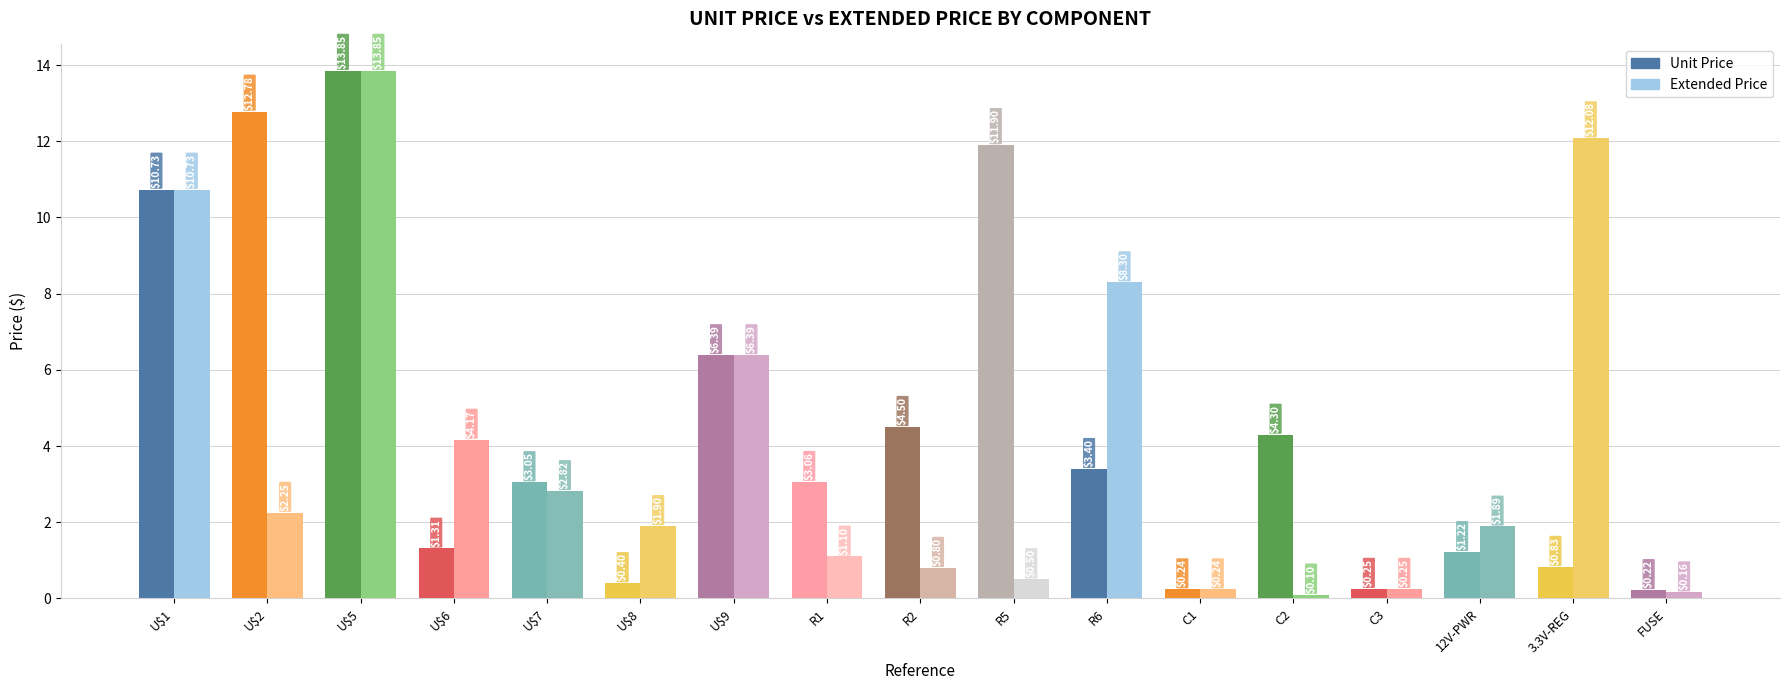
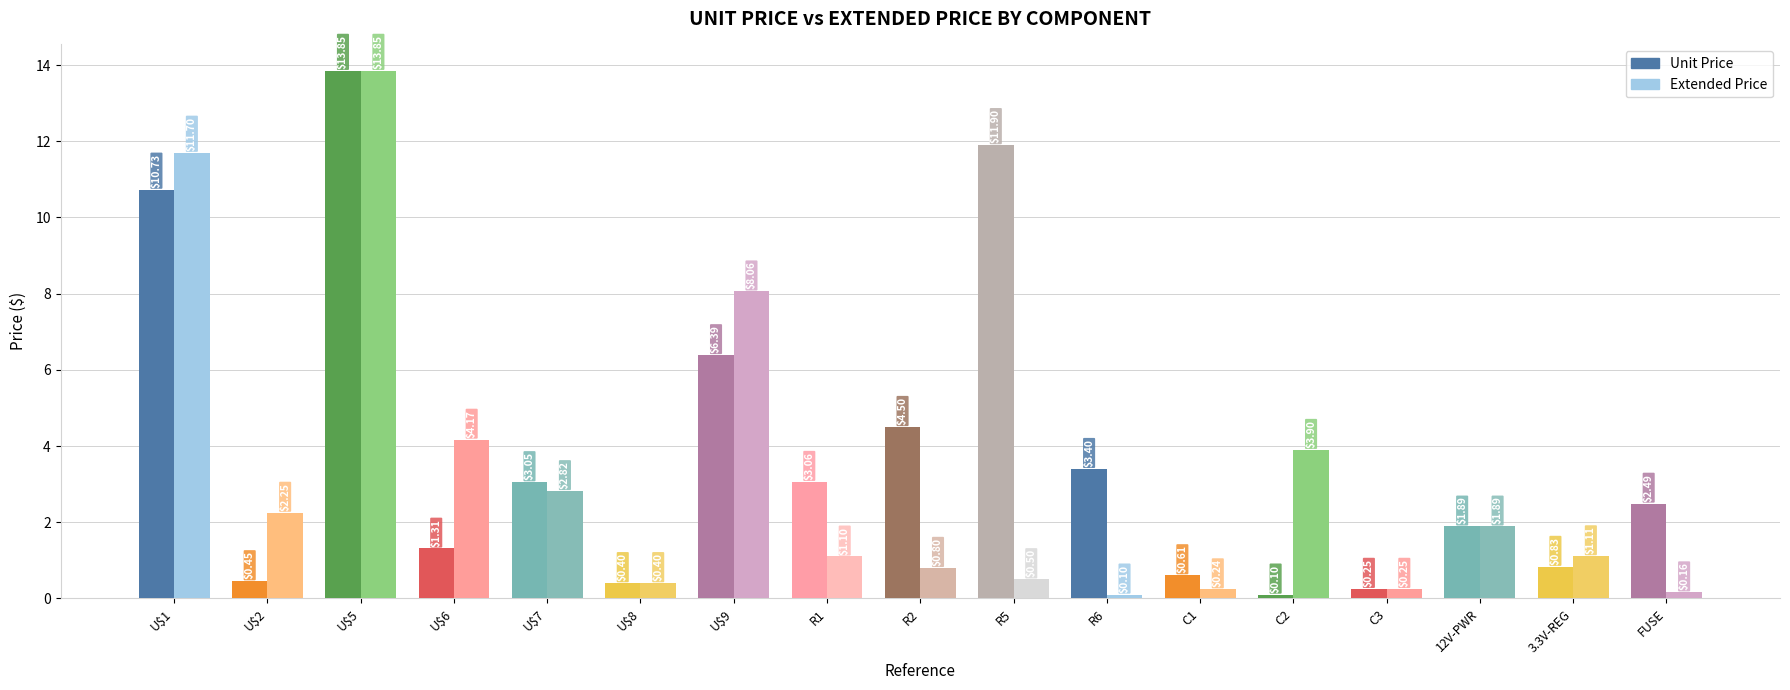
  {
    "Unit Price": {
-     "U$2": "$12.78",
-     "C1": "$0.24",
-     "C2": "$4.30",
-     "12V-PWR": "$1.22",
-     "FUSE": "$0.22"
+     "U$2": "$0.45",
+     "C1": "$0.61",
+     "C2": "$0.10",
+     "12V-PWR": "$1.89",
+     "FUSE": "$2.49"
    },
    "Extended Price": {
-     "U$1": "$10.73",
-     "U$8": "$1.90",
-     "U$9": "$6.39",
-     "R6": "$8.30",
-     "C2": "$0.10",
-     "3.3V-REG": "$12.08"
+     "U$1": "$11.70",
+     "U$8": "$0.40",
+     "U$9": "$8.06",
+     "R6": "$0.10",
+     "C2": "$3.90",
+     "3.3V-REG": "$1.11"
    }
  }
